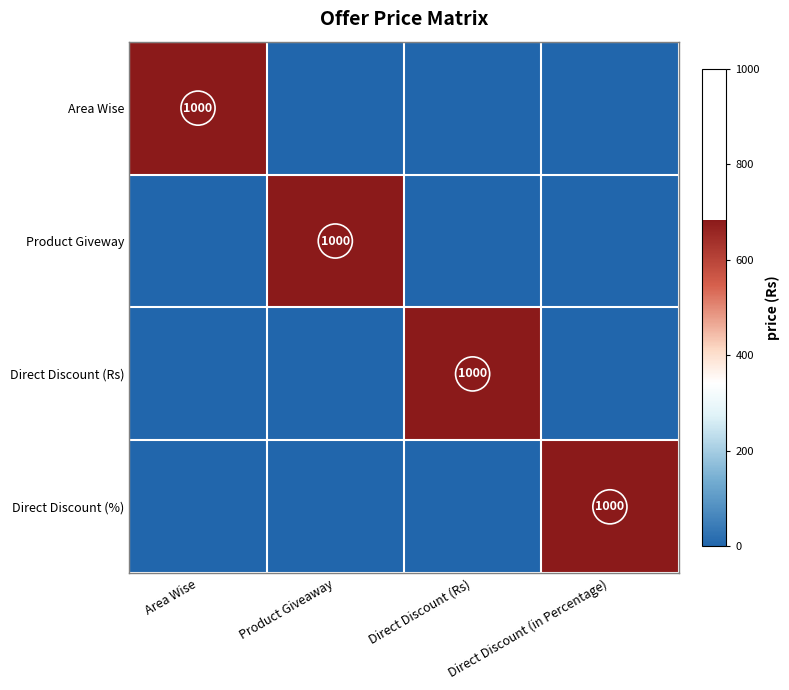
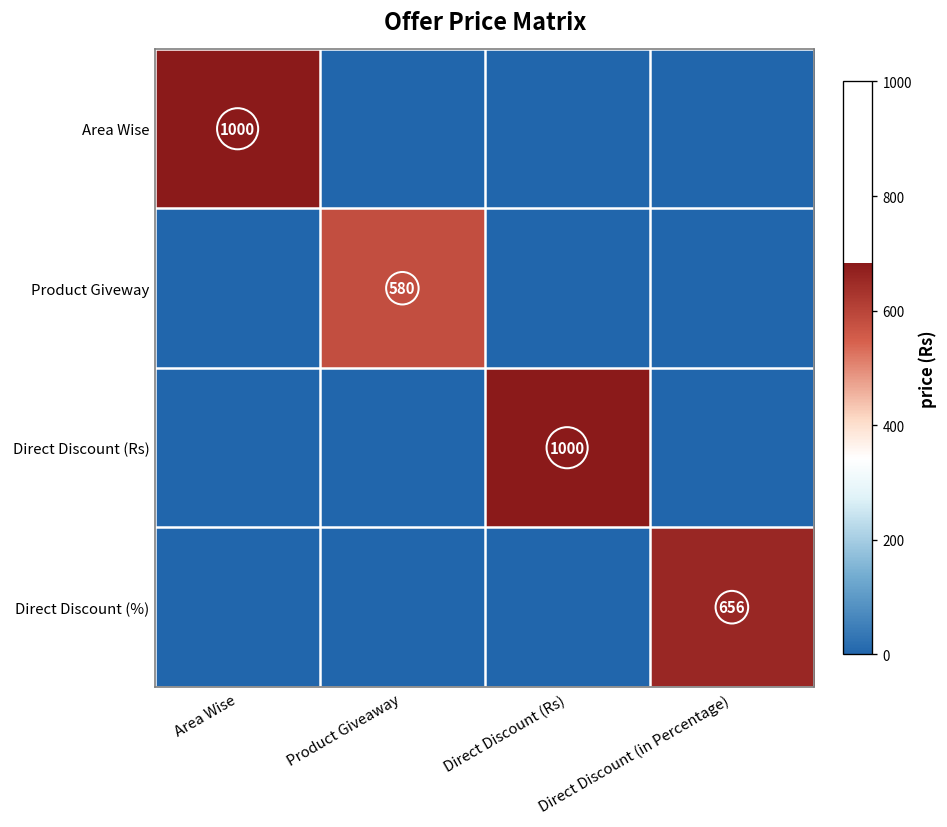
  {
    "Product Giveway": {
-     "Product Giveaway": 1000
+     "Product Giveaway": 580
    },
    "Direct Discount (%)": {
-     "Direct Discount (in Percentage)": 1000
+     "Direct Discount (in Percentage)": 656
    }
  }
